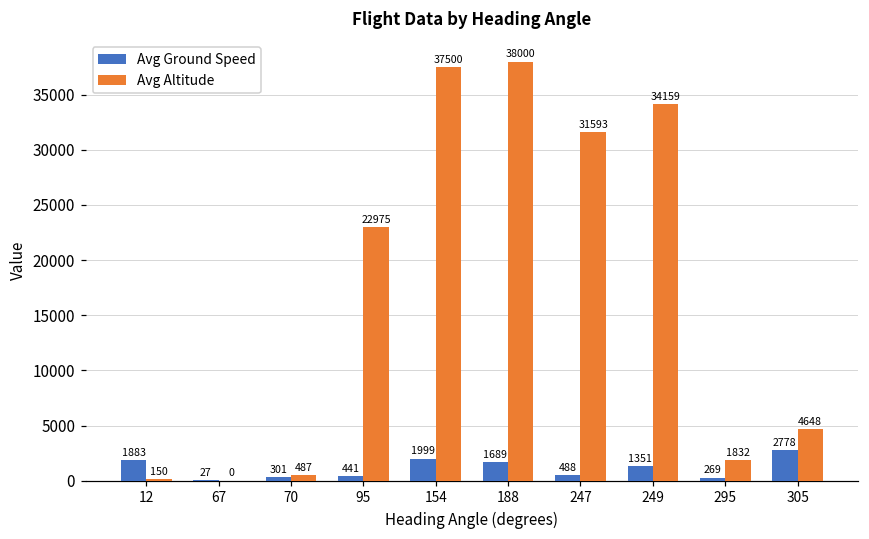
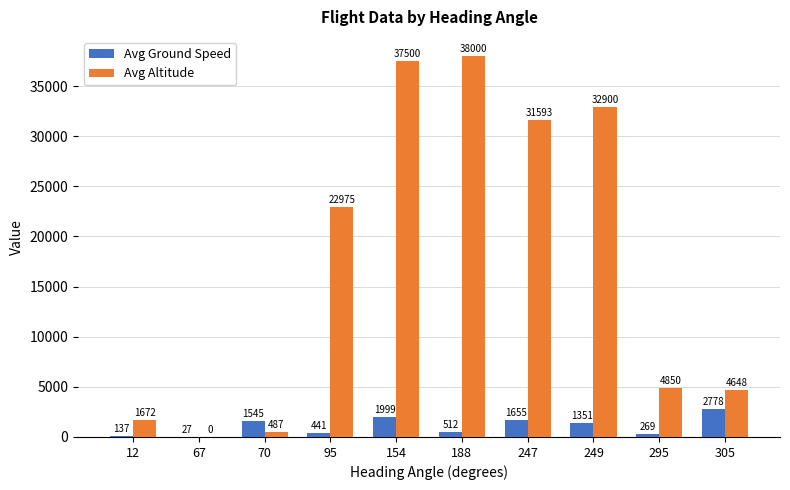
  {
    "Avg Ground Speed": {
-     "12": 1883,
+     "12": 137,
      "67": 27,
-     "70": 301,
+     "70": 1545,
      "95": 441,
      "154": 1999,
-     "188": 1689,
-     "247": 488,
+     "188": 512,
+     "247": 1655,
      "249": 1351,
      "295": 269,
      "305": 2778
    },
    "Avg Altitude": {
-     "12": 150,
+     "12": 1672,
      "67": 0,
      "70": 487,
      "95": 22975,
      "154": 37500,
      "188": 38000,
      "247": 31593,
-     "249": 34159,
-     "295": 1832,
+     "249": 32900,
+     "295": 4850,
      "305": 4648
    }
  }
